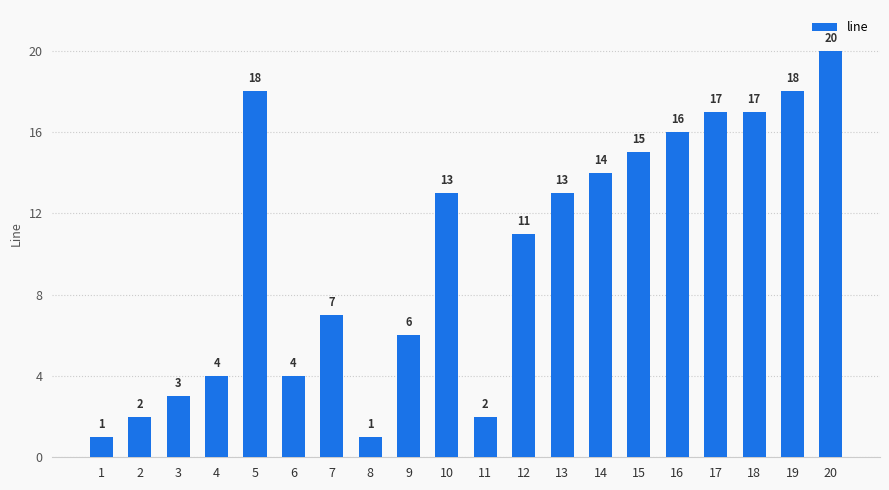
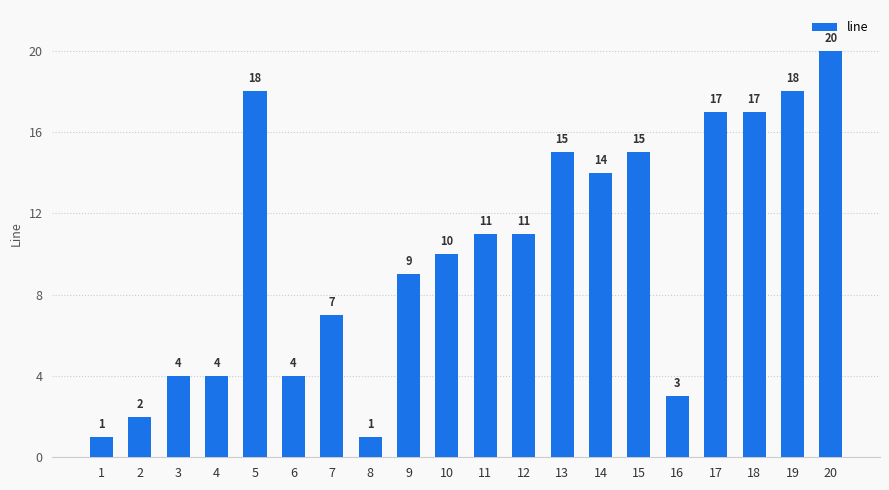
  {
    "1": 1,
    "2": 2,
-   "3": 3,
+   "3": 4,
    "4": 4,
    "5": 18,
    "6": 4,
    "7": 7,
    "8": 1,
-   "9": 6,
-   "10": 13,
-   "11": 2,
+   "9": 9,
+   "10": 10,
+   "11": 11,
    "12": 11,
-   "13": 13,
+   "13": 15,
    "14": 14,
    "15": 15,
-   "16": 16,
+   "16": 3,
    "17": 17,
    "18": 17,
    "19": 18,
    "20": 20
  }
